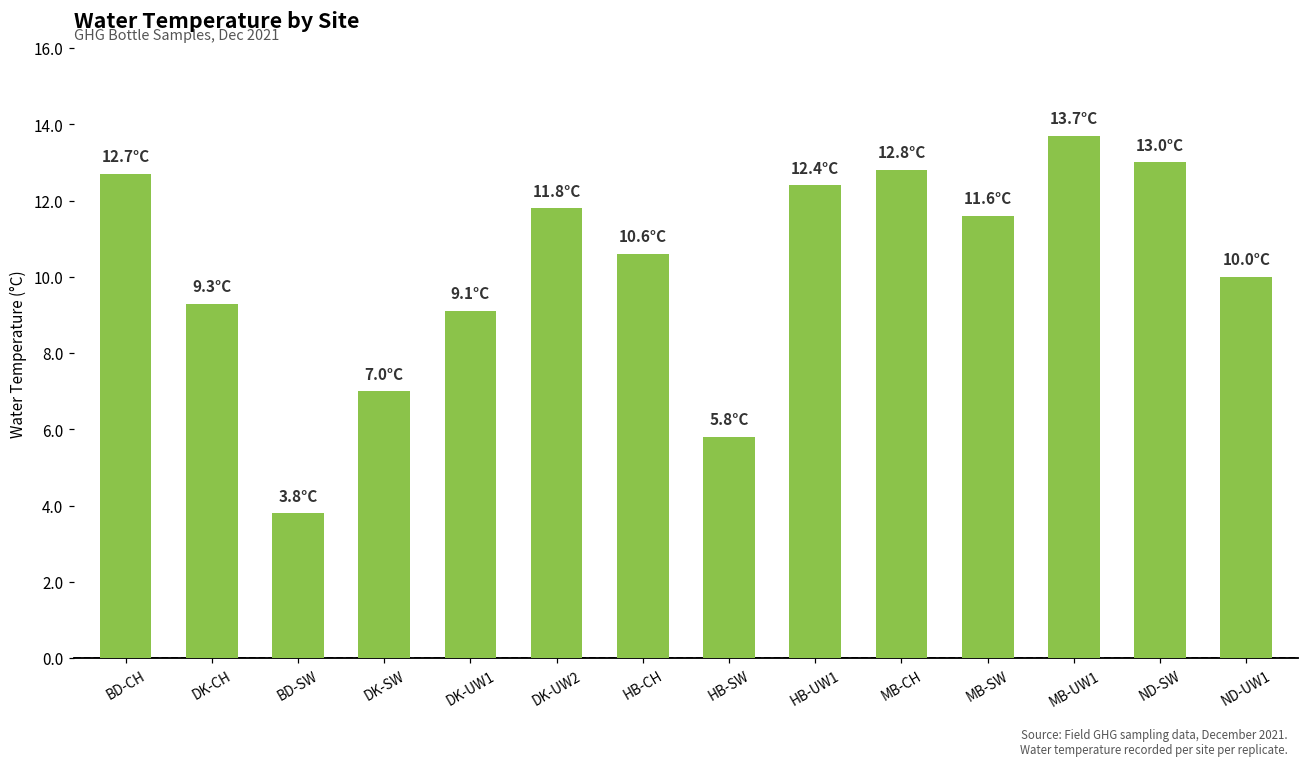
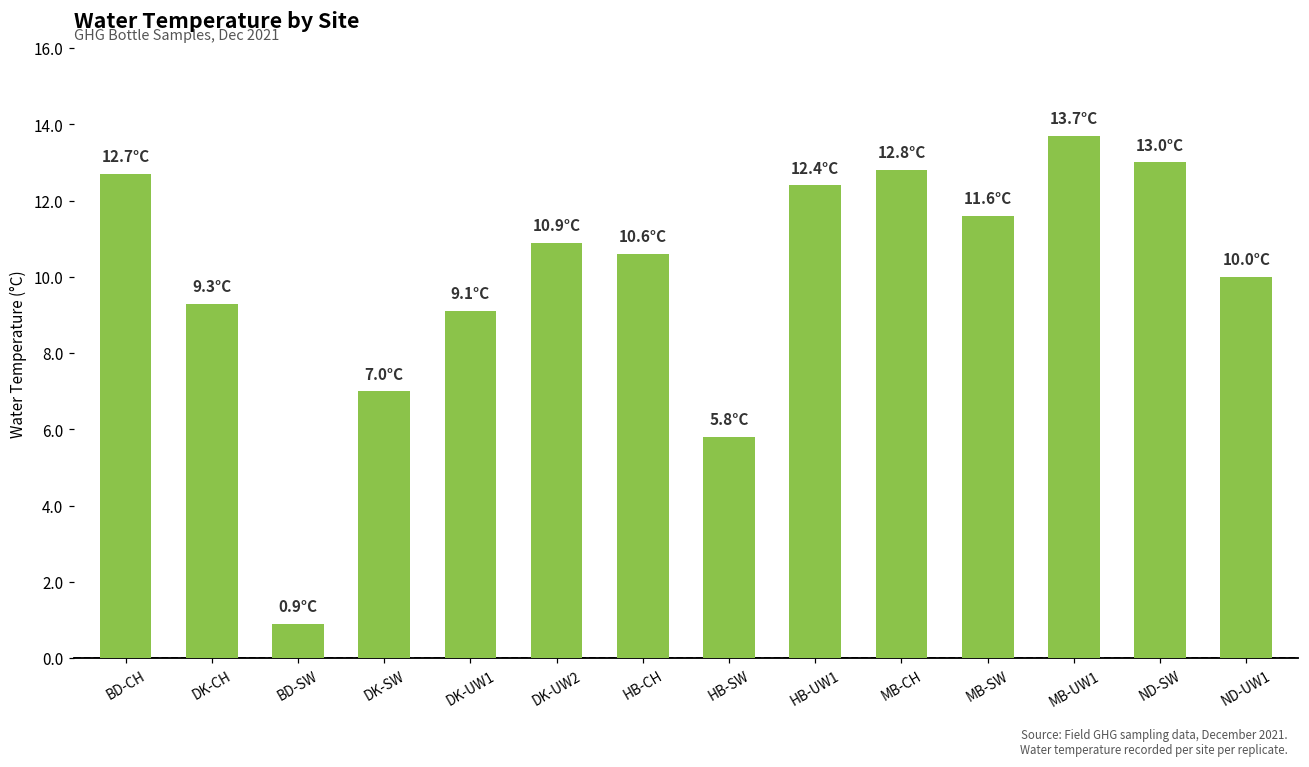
  {
    "BD-CH": "12.7°C",
    "DK-CH": "9.3°C",
-   "BD-SW": "3.8°C",
+   "BD-SW": "0.9°C",
    "DK-SW": "7.0°C",
    "DK-UW1": "9.1°C",
-   "DK-UW2": "11.8°C",
+   "DK-UW2": "10.9°C",
    "HB-CH": "10.6°C",
    "HB-SW": "5.8°C",
    "HB-UW1": "12.4°C",
    "MB-CH": "12.8°C",
    "MB-SW": "11.6°C",
    "MB-UW1": "13.7°C",
    "ND-SW": "13.0°C",
    "ND-UW1": "10.0°C"
  }
